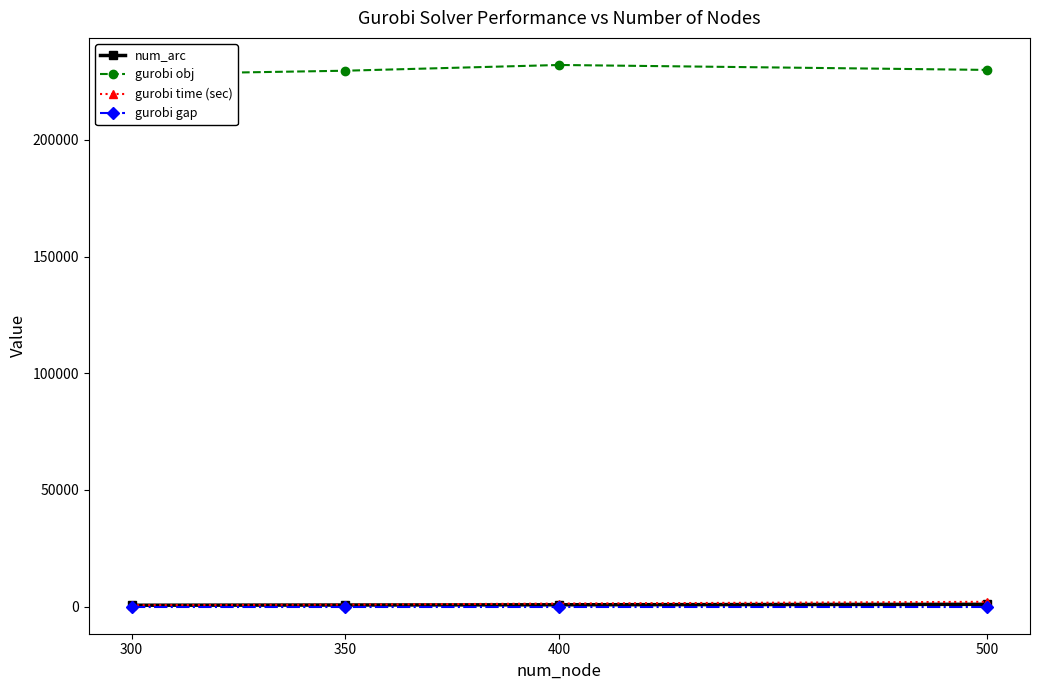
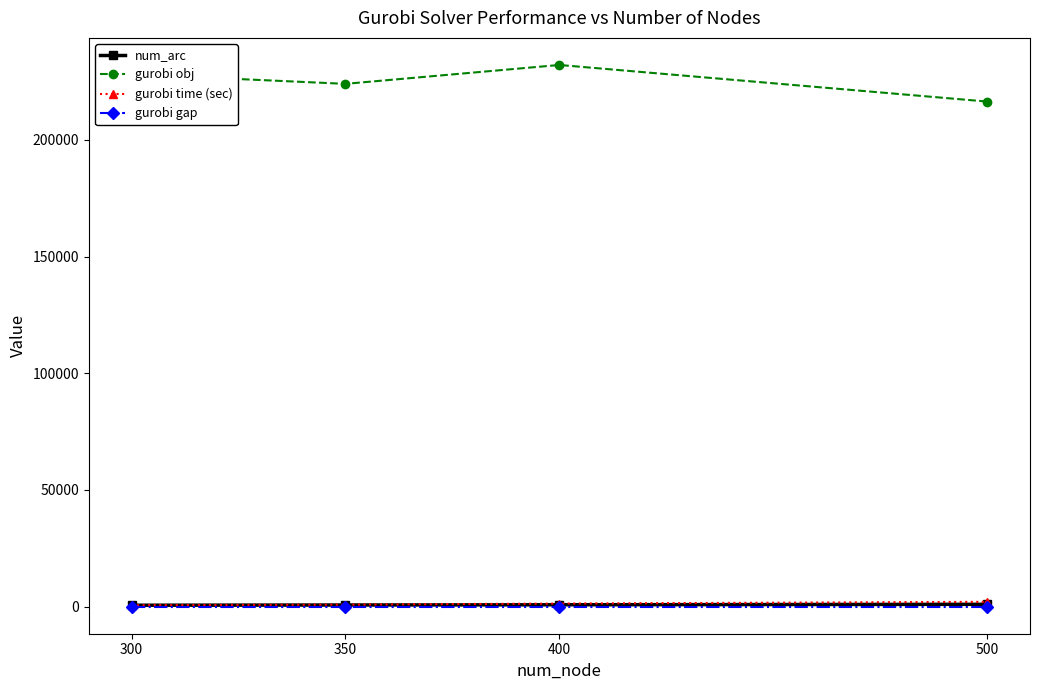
  {
    "gurobi obj": {
-     "350": 230000,
+     "350": 224000,
      "400": 232000,
-     "500": 230000
+     "500": 216000
    }
  }
